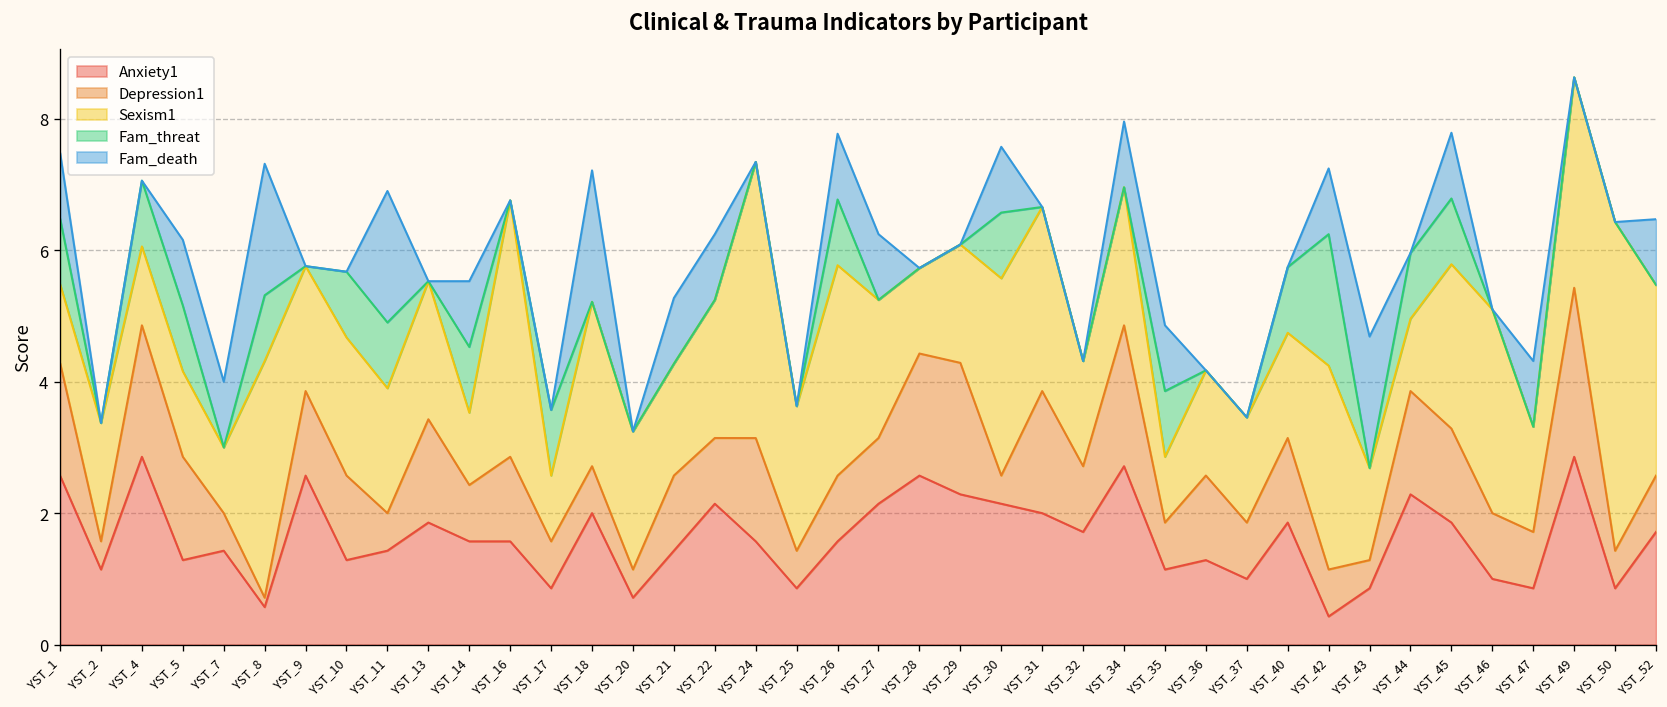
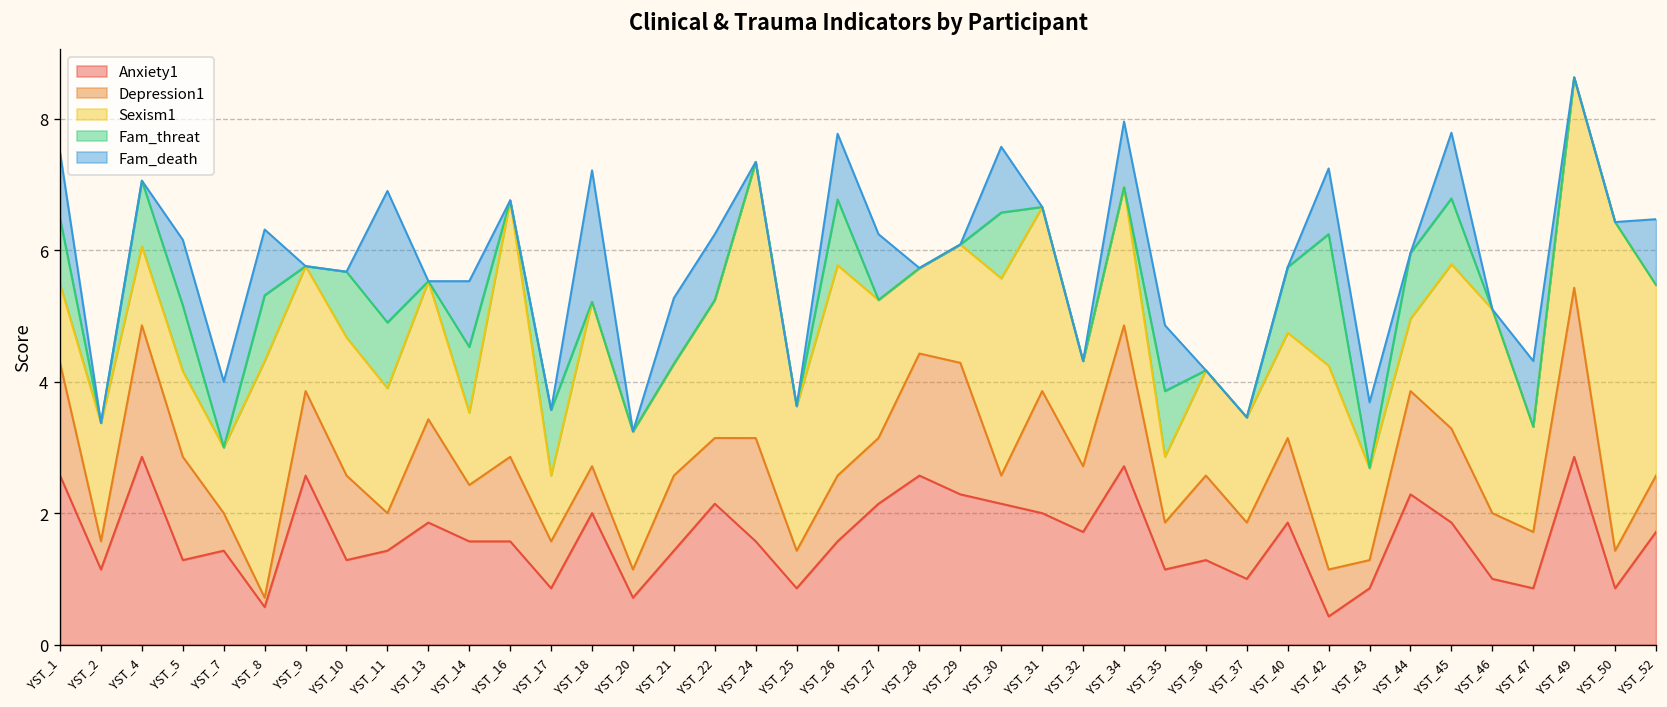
  {
    "Fam_threat": {
      "YST_1": 1,
      "YST_5": 1,
      "YST_8": 1,
      "YST_11": 1,
      "YST_14": 1,
      "YST_26": 1,
      "YST_30": 1,
      "YST_35": 1,
      "YST_42": 2,
      "YST_45": 1
    },
    "Fam_death": {
      "YST_1": 1,
      "YST_5": 1,
      "YST_7": 1,
-     "YST_8": 2,
+     "YST_8": 1,
      "YST_11": 2,
      "YST_14": 1,
      "YST_18": 2,
      "YST_21": 1,
      "YST_22": 1,
      "YST_26": 1,
      "YST_27": 1,
      "YST_30": 1,
      "YST_34": 1,
      "YST_35": 1,
      "YST_42": 1,
-     "YST_43": 2,
+     "YST_43": 1,
      "YST_45": 1,
      "YST_47": 1,
      "YST_52": 1
    }
  }
